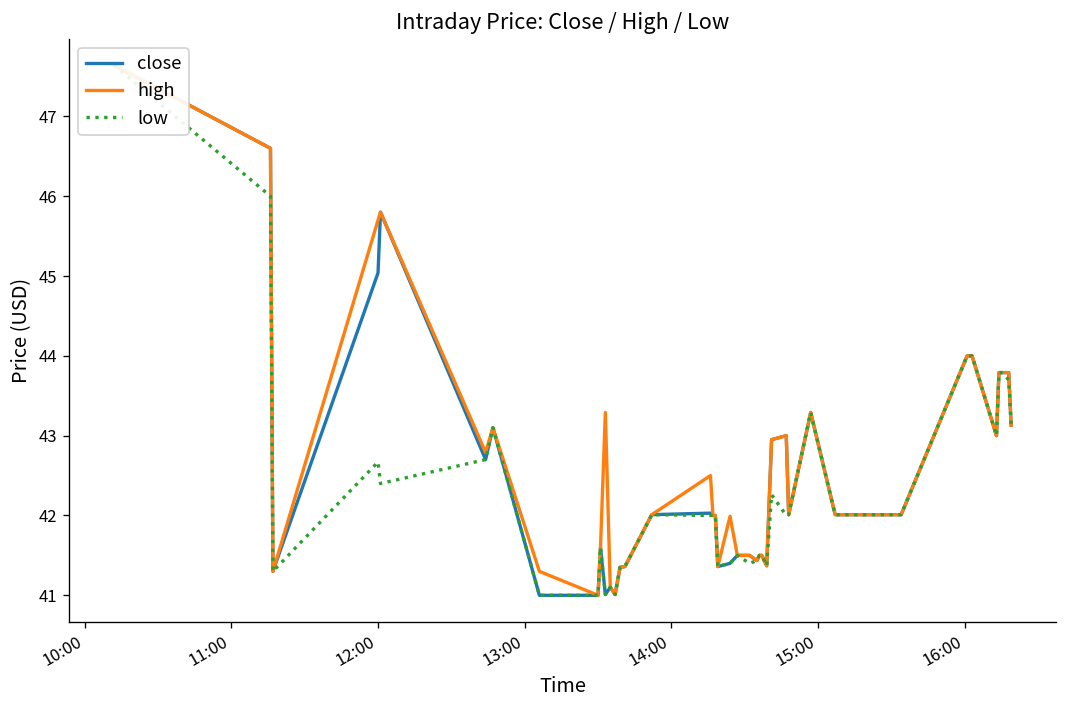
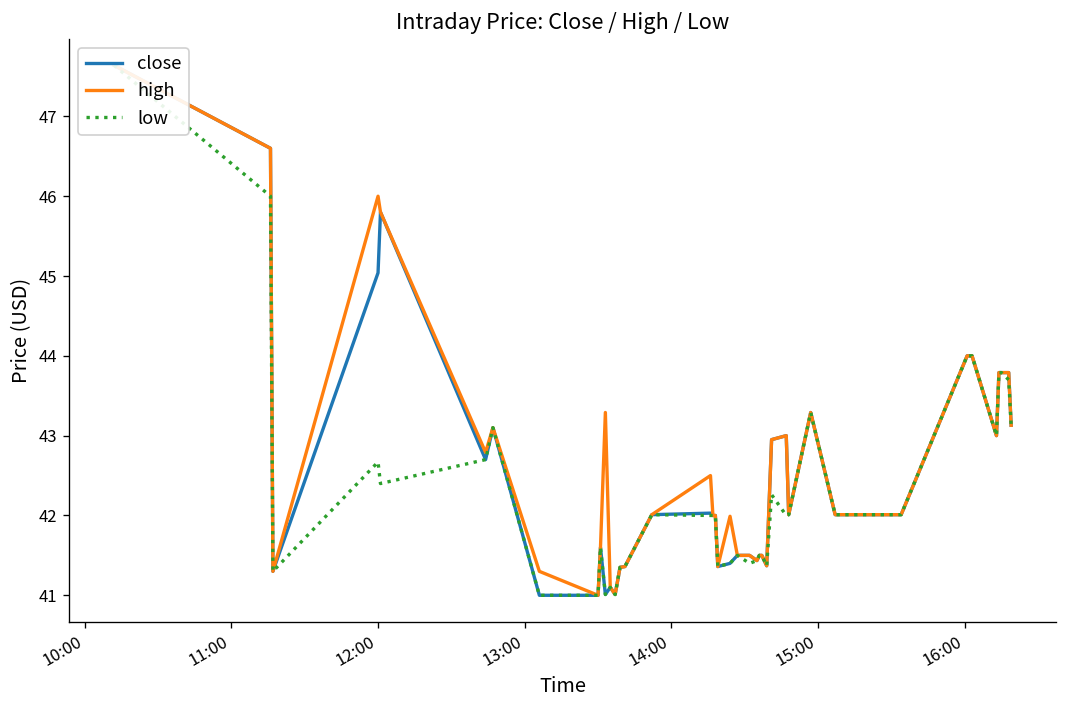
  {
    "close": {
      "12:00": 45.0
    },
    "high": {
-     "12:00": 45.7
+     "12:00": 46.0
    },
    "low": {
      "12:00": 42.7
    }
  }
